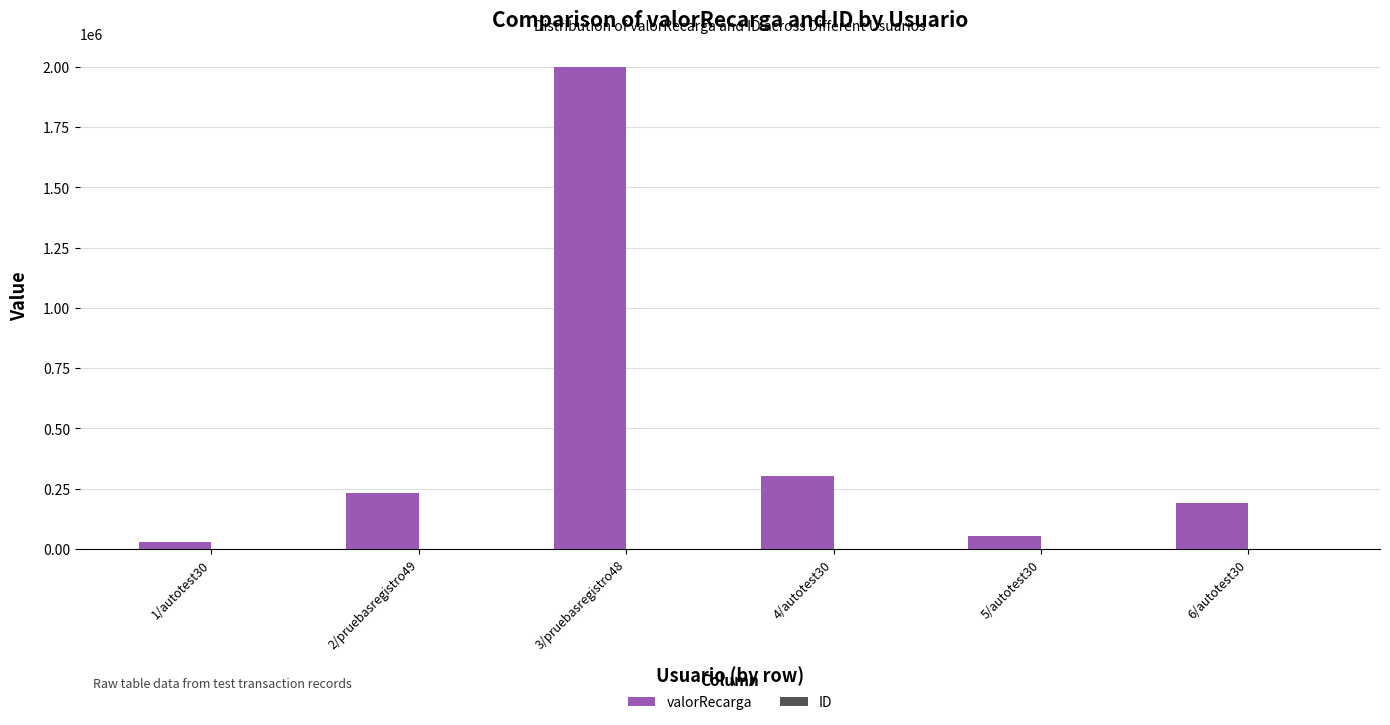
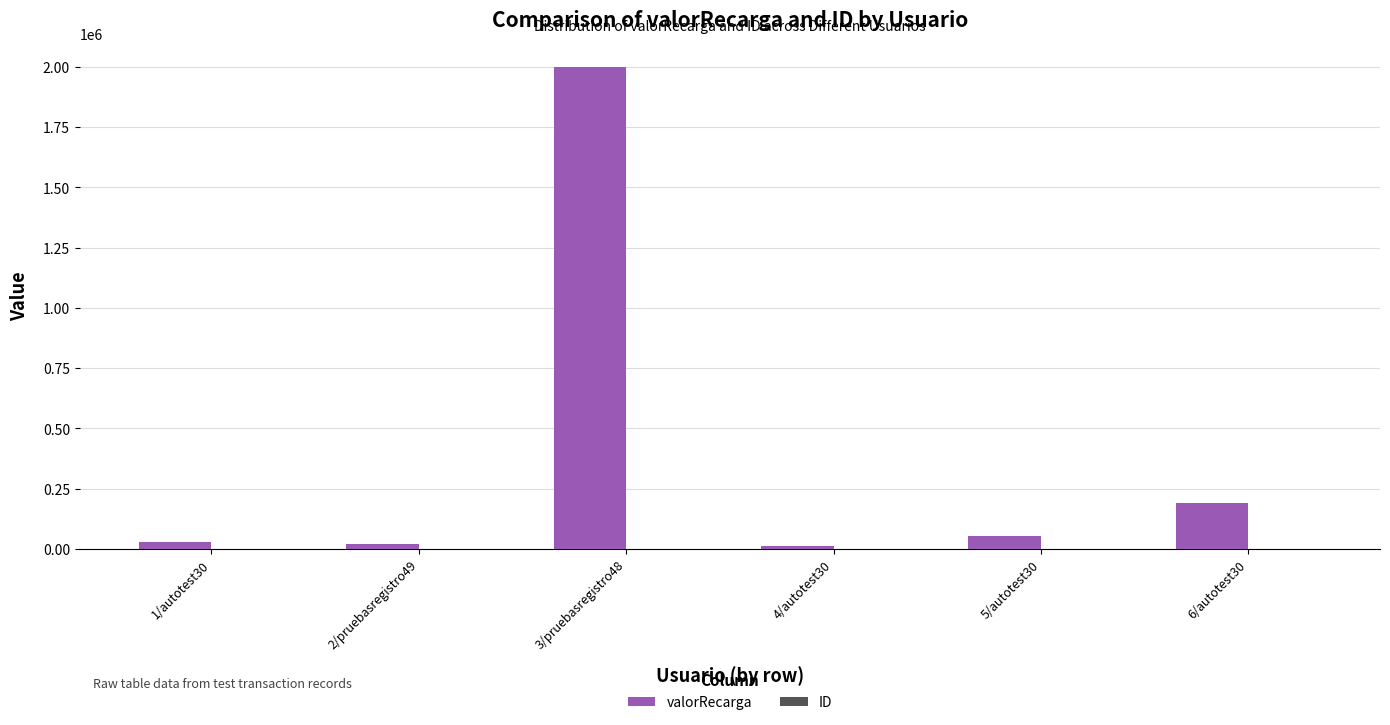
  {
    "valorRecarga": {
      "1/autotest30": 30000,
-     "2/pruebasregistro49": 230000,
+     "2/pruebasregistro49": 20000,
      "3/pruebasregistro48": 2000000,
-     "4/autotest30": 300000,
+     "4/autotest30": 10000,
      "5/autotest30": 50000,
      "6/autotest30": 190000
    }
  }
